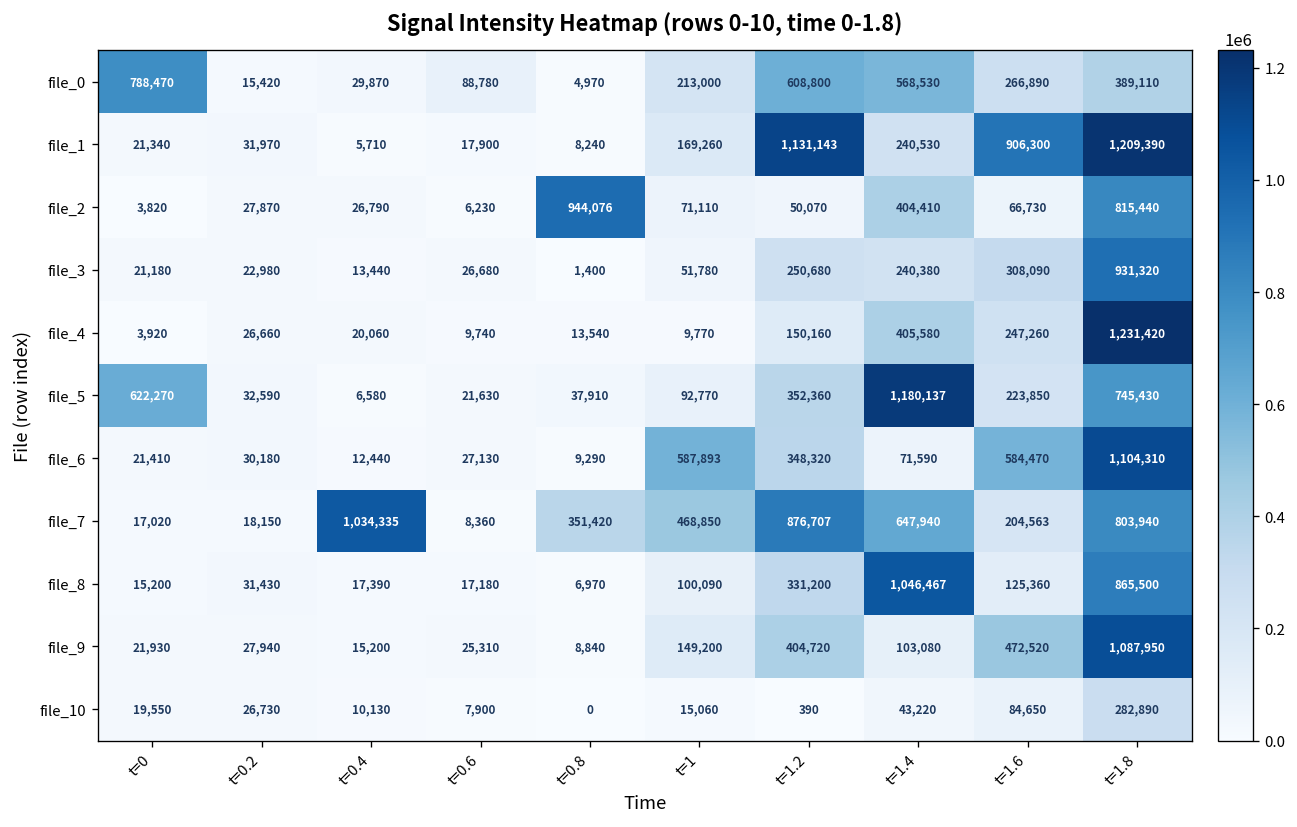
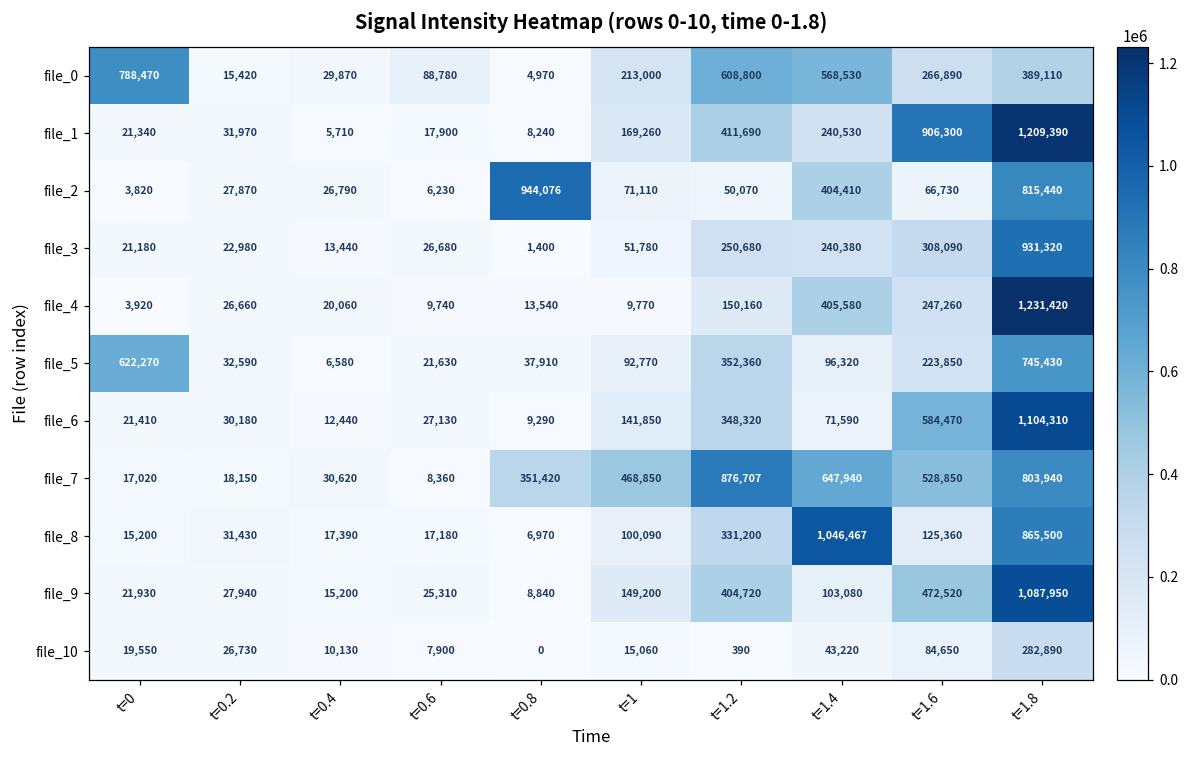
  {
    "file_0": {
      "t=0": "788,470",
      "t=0.2": "15,420",
      "t=0.4": "29,870",
      "t=0.6": "88,780",
      "t=0.8": "4,970",
      "t=1": "213,000",
      "t=1.2": "608,800",
      "t=1.4": "568,530",
      "t=1.6": "266,890",
      "t=1.8": "389,110"
    },
    "file_1": {
      "t=0": "21,340",
      "t=0.2": "31,970",
      "t=0.4": "5,710",
      "t=0.6": "17,900",
      "t=0.8": "8,240",
      "t=1": "169,260",
-     "t=1.2": "1,131,143",
+     "t=1.2": "411,690",
      "t=1.4": "240,530",
      "t=1.6": "906,300",
      "t=1.8": "1,209,390"
    },
    "file_2": {
      "t=0": "3,820",
      "t=0.2": "27,870",
      "t=0.4": "26,790",
      "t=0.6": "6,230",
      "t=0.8": "944,076",
      "t=1": "71,110",
      "t=1.2": "50,070",
      "t=1.4": "404,410",
      "t=1.6": "66,730",
      "t=1.8": "815,440"
    },
    "file_3": {
      "t=0": "21,180",
      "t=0.2": "22,980",
      "t=0.4": "13,440",
      "t=0.6": "26,680",
      "t=0.8": "1,400",
      "t=1": "51,780",
      "t=1.2": "250,680",
      "t=1.4": "240,380",
      "t=1.6": "308,090",
      "t=1.8": "931,320"
    },
    "file_4": {
      "t=0": "3,920",
      "t=0.2": "26,660",
      "t=0.4": "20,060",
      "t=0.6": "9,740",
      "t=0.8": "13,540",
      "t=1": "9,770",
      "t=1.2": "150,160",
      "t=1.4": "405,580",
      "t=1.6": "247,260",
      "t=1.8": "1,231,420"
    },
    "file_5": {
      "t=0": "622,270",
      "t=0.2": "32,590",
      "t=0.4": "6,580",
      "t=0.6": "21,630",
      "t=0.8": "37,910",
      "t=1": "92,770",
      "t=1.2": "352,360",
-     "t=1.4": "1,180,137",
+     "t=1.4": "96,320",
      "t=1.6": "223,850",
      "t=1.8": "745,430"
    },
    "file_6": {
      "t=0": "21,410",
      "t=0.2": "30,180",
      "t=0.4": "12,440",
      "t=0.6": "27,130",
      "t=0.8": "9,290",
-     "t=1": "587,893",
+     "t=1": "141,850",
      "t=1.2": "348,320",
      "t=1.4": "71,590",
      "t=1.6": "584,470",
      "t=1.8": "1,104,310"
    },
    "file_7": {
      "t=0": "17,020",
      "t=0.2": "18,150",
-     "t=0.4": "1,034,335",
+     "t=0.4": "30,620",
      "t=0.6": "8,360",
      "t=0.8": "351,420",
      "t=1": "468,850",
      "t=1.2": "876,707",
      "t=1.4": "647,940",
-     "t=1.6": "204,563",
+     "t=1.6": "528,850",
      "t=1.8": "803,940"
    },
    "file_8": {
      "t=0": "15,200",
      "t=0.2": "31,430",
      "t=0.4": "17,390",
      "t=0.6": "17,180",
      "t=0.8": "6,970",
      "t=1": "100,090",
      "t=1.2": "331,200",
      "t=1.4": "1,046,467",
      "t=1.6": "125,360",
      "t=1.8": "865,500"
    },
    "file_9": {
      "t=0": "21,930",
      "t=0.2": "27,940",
      "t=0.4": "15,200",
      "t=0.6": "25,310",
      "t=0.8": "8,840",
      "t=1": "149,200",
      "t=1.2": "404,720",
      "t=1.4": "103,080",
      "t=1.6": "472,520",
      "t=1.8": "1,087,950"
    },
    "file_10": {
      "t=0": "19,550",
      "t=0.2": "26,730",
      "t=0.4": "10,130",
      "t=0.6": "7,900",
      "t=0.8": "0",
      "t=1": "15,060",
      "t=1.2": "390",
      "t=1.4": "43,220",
      "t=1.6": "84,650",
      "t=1.8": "282,890"
    }
  }
